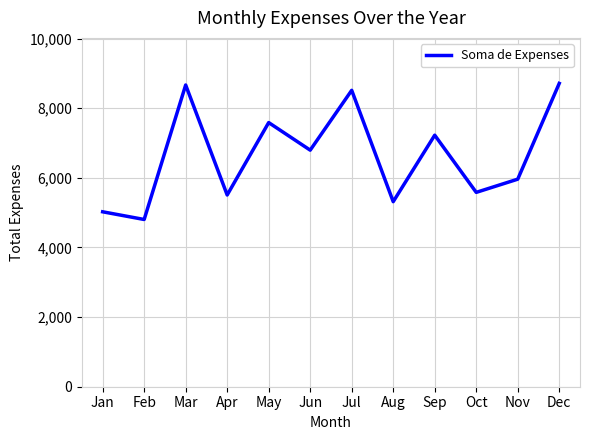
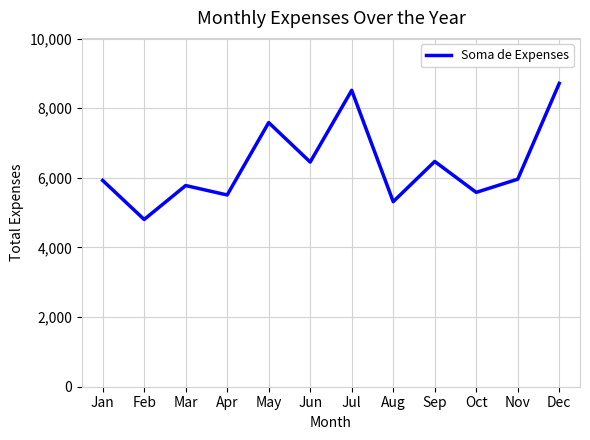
  {
-   "Jan": "5,000",
+   "Jan": "5,900",
    "Feb": "4,800",
-   "Mar": "8,700",
+   "Mar": "5,800",
    "Apr": "5,500",
    "May": "7,600",
-   "Jun": "6,800",
+   "Jun": "6,500",
    "Jul": "8,500",
    "Aug": "5,300",
-   "Sep": "7,200",
+   "Sep": "6,500",
    "Oct": "5,600",
    "Nov": "6,000",
    "Dec": "8,700"
  }
